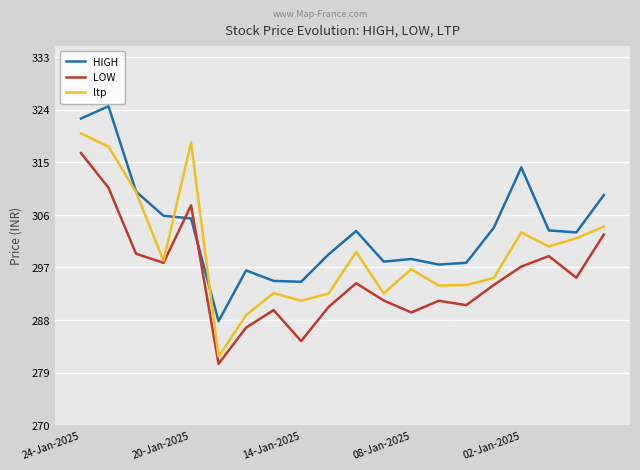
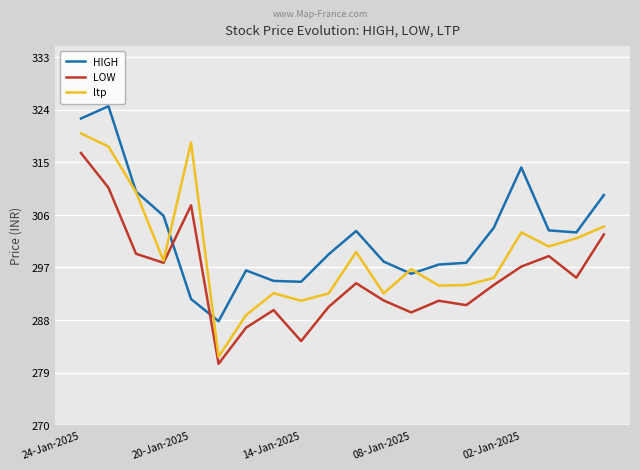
  {
    "HIGH": {
      "24-Jan-2025": 323,
-     "20-Jan-2025": 305,
+     "20-Jan-2025": 292,
      "14-Jan-2025": 295,
-     "08-Jan-2025": 298,
+     "08-Jan-2025": 296,
      "02-Jan-2025": 314
    },
    "LOW": {
      "24-Jan-2025": 317,
      "20-Jan-2025": 308,
      "14-Jan-2025": 284,
      "08-Jan-2025": 289,
      "02-Jan-2025": 297
    },
    "ltp": {
      "24-Jan-2025": 320,
      "20-Jan-2025": 318,
      "14-Jan-2025": 291,
      "08-Jan-2025": 297,
      "02-Jan-2025": 303
    }
  }
